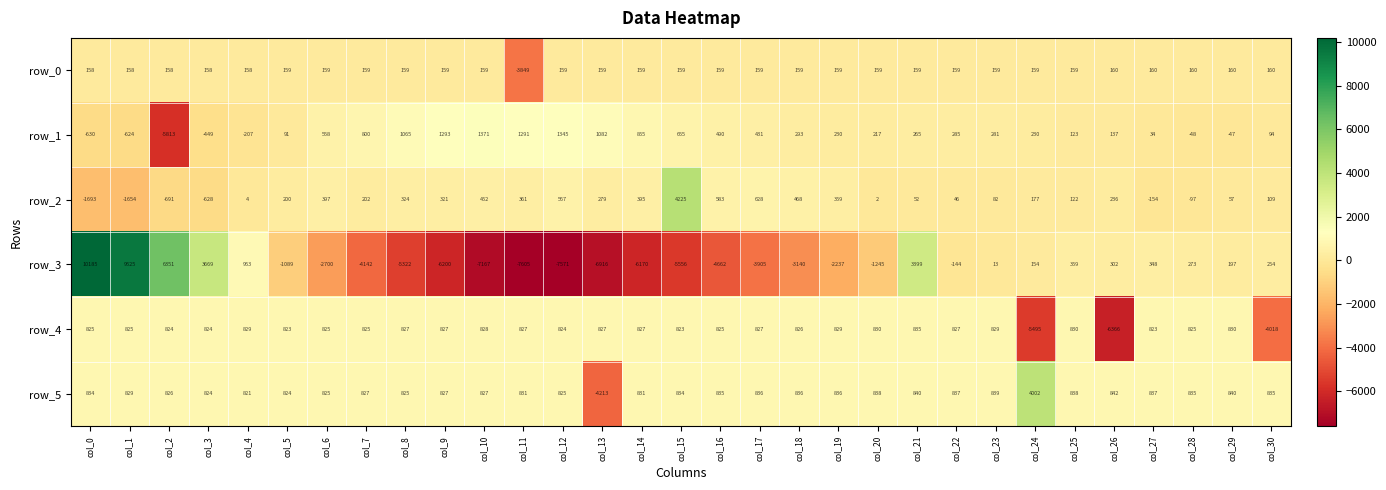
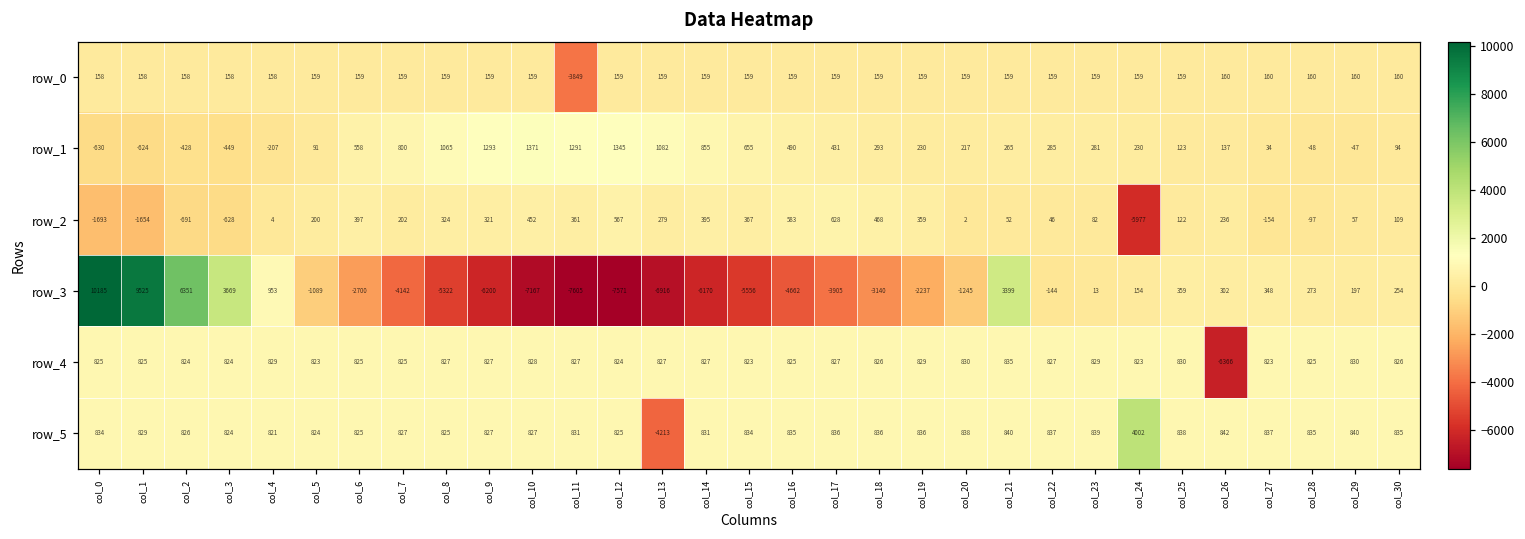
  {
    "row_0": {
      "col_0": 158,
      "col_1": 158,
      "col_2": 158,
      "col_3": 158,
      "col_4": 158,
      "col_5": 159,
      "col_6": 159,
      "col_7": 159,
      "col_8": 159,
      "col_9": 159,
      "col_10": 159,
      "col_11": -3849,
      "col_12": 159,
      "col_13": 159,
      "col_14": 159,
      "col_15": 159,
      "col_16": 159,
      "col_17": 159,
      "col_18": 159,
      "col_19": 159,
      "col_20": 159,
      "col_21": 159,
      "col_22": 159,
      "col_23": 159,
      "col_24": 159,
      "col_25": 159,
      "col_26": 160,
      "col_27": 160,
      "col_28": 160,
      "col_29": 160,
      "col_30": 160
    },
    "row_1": {
      "col_0": -630,
      "col_1": -624,
-     "col_2": -5813,
+     "col_2": -428,
      "col_3": -449,
      "col_4": -207,
      "col_5": 91,
      "col_6": 558,
      "col_7": 800,
      "col_8": 1065,
      "col_9": 1293,
      "col_10": 1371,
      "col_11": 1291,
      "col_12": 1345,
      "col_13": 1082,
      "col_14": 855,
      "col_15": 655,
      "col_16": 490,
      "col_17": 431,
      "col_18": 293,
      "col_19": 230,
      "col_20": 217,
      "col_21": 265,
      "col_22": 285,
      "col_23": 281,
      "col_24": 230,
      "col_25": 123,
      "col_26": 137,
      "col_27": 34,
      "col_28": -48,
      "col_29": -47,
      "col_30": 94
    },
    "row_2": {
      "col_0": -1693,
      "col_1": -1654,
      "col_2": -691,
      "col_3": -628,
      "col_4": 4,
      "col_5": 200,
      "col_6": 397,
      "col_7": 202,
      "col_8": 324,
      "col_9": 321,
      "col_10": 452,
      "col_11": 361,
      "col_12": 567,
      "col_13": 279,
      "col_14": 395,
-     "col_15": 4225,
+     "col_15": 367,
      "col_16": 583,
      "col_17": 628,
      "col_18": 468,
      "col_19": 359,
      "col_20": 2,
      "col_21": 52,
      "col_22": 46,
      "col_23": 82,
-     "col_24": 177,
+     "col_24": -5977,
      "col_25": 122,
      "col_26": 236,
      "col_27": -154,
      "col_28": -97,
      "col_29": 57,
      "col_30": 109
    },
    "row_3": {
      "col_0": 10185,
      "col_1": 9525,
      "col_2": 6351,
      "col_3": 3669,
      "col_4": 953,
      "col_5": -1089,
      "col_6": -2700,
      "col_7": -4142,
      "col_8": -5322,
      "col_9": -6200,
      "col_10": -7167,
      "col_11": -7605,
      "col_12": -7571,
      "col_13": -6916,
      "col_14": -6170,
      "col_15": -5556,
      "col_16": -4662,
      "col_17": -3905,
      "col_18": -3140,
      "col_19": -2237,
      "col_20": -1245,
      "col_21": 3399,
      "col_22": -144,
      "col_23": 13,
      "col_24": 154,
      "col_25": 359,
      "col_26": 302,
      "col_27": 348,
      "col_28": 273,
      "col_29": 197,
      "col_30": 254
    },
    "row_4": {
      "col_0": 825,
      "col_1": 825,
      "col_2": 824,
      "col_3": 824,
      "col_4": 829,
      "col_5": 823,
      "col_6": 825,
      "col_7": 825,
      "col_8": 827,
      "col_9": 827,
      "col_10": 828,
      "col_11": 827,
      "col_12": 824,
      "col_13": 827,
      "col_14": 827,
      "col_15": 823,
      "col_16": 825,
      "col_17": 827,
      "col_18": 826,
      "col_19": 829,
      "col_20": 830,
      "col_21": 835,
      "col_22": 827,
      "col_23": 829,
-     "col_24": -5495,
+     "col_24": 823,
      "col_25": 830,
      "col_26": -6366,
      "col_27": 823,
      "col_28": 825,
      "col_29": 830,
-     "col_30": -4018
+     "col_30": 826
    },
    "row_5": {
      "col_0": 834,
      "col_1": 829,
      "col_2": 826,
      "col_3": 824,
      "col_4": 821,
      "col_5": 824,
      "col_6": 825,
      "col_7": 827,
      "col_8": 825,
      "col_9": 827,
      "col_10": 827,
      "col_11": 831,
      "col_12": 825,
      "col_13": -4213,
      "col_14": 831,
      "col_15": 834,
      "col_16": 835,
      "col_17": 836,
      "col_18": 836,
      "col_19": 836,
      "col_20": 838,
      "col_21": 840,
      "col_22": 837,
      "col_23": 839,
      "col_24": 4002,
      "col_25": 838,
      "col_26": 842,
      "col_27": 837,
      "col_28": 835,
      "col_29": 840,
      "col_30": 835
    }
  }
